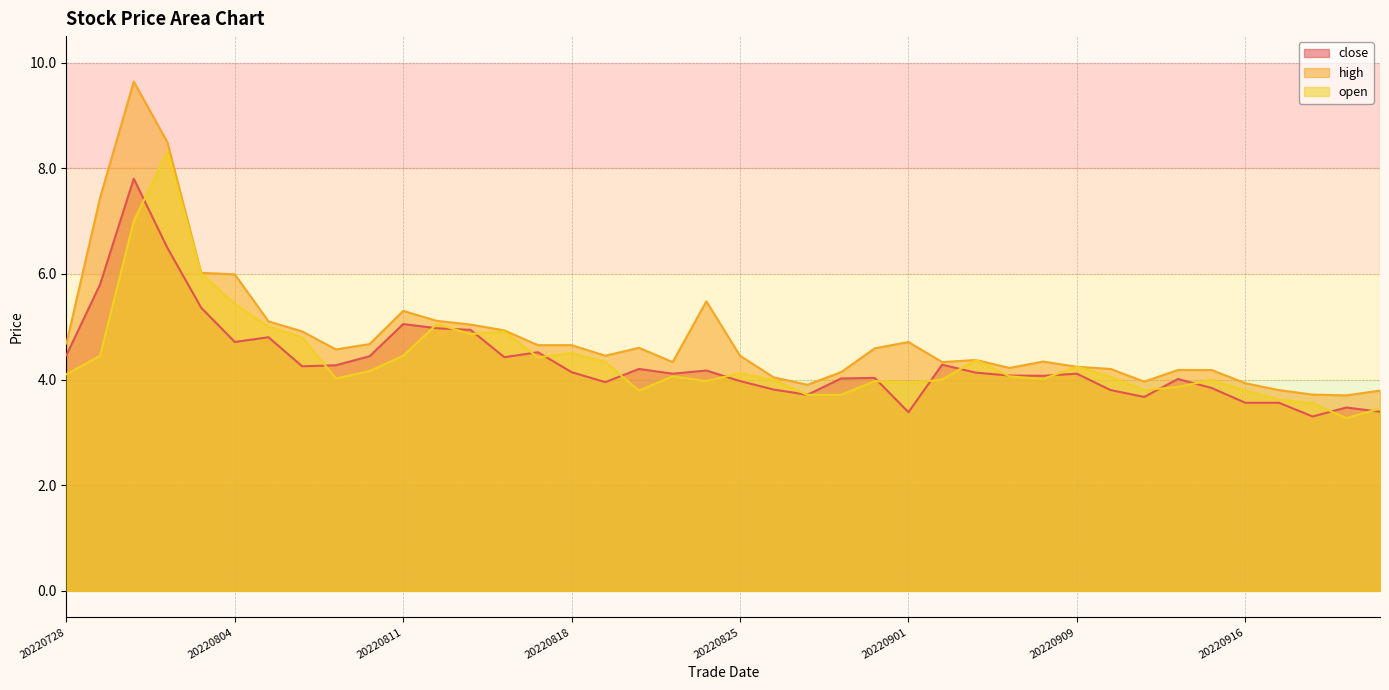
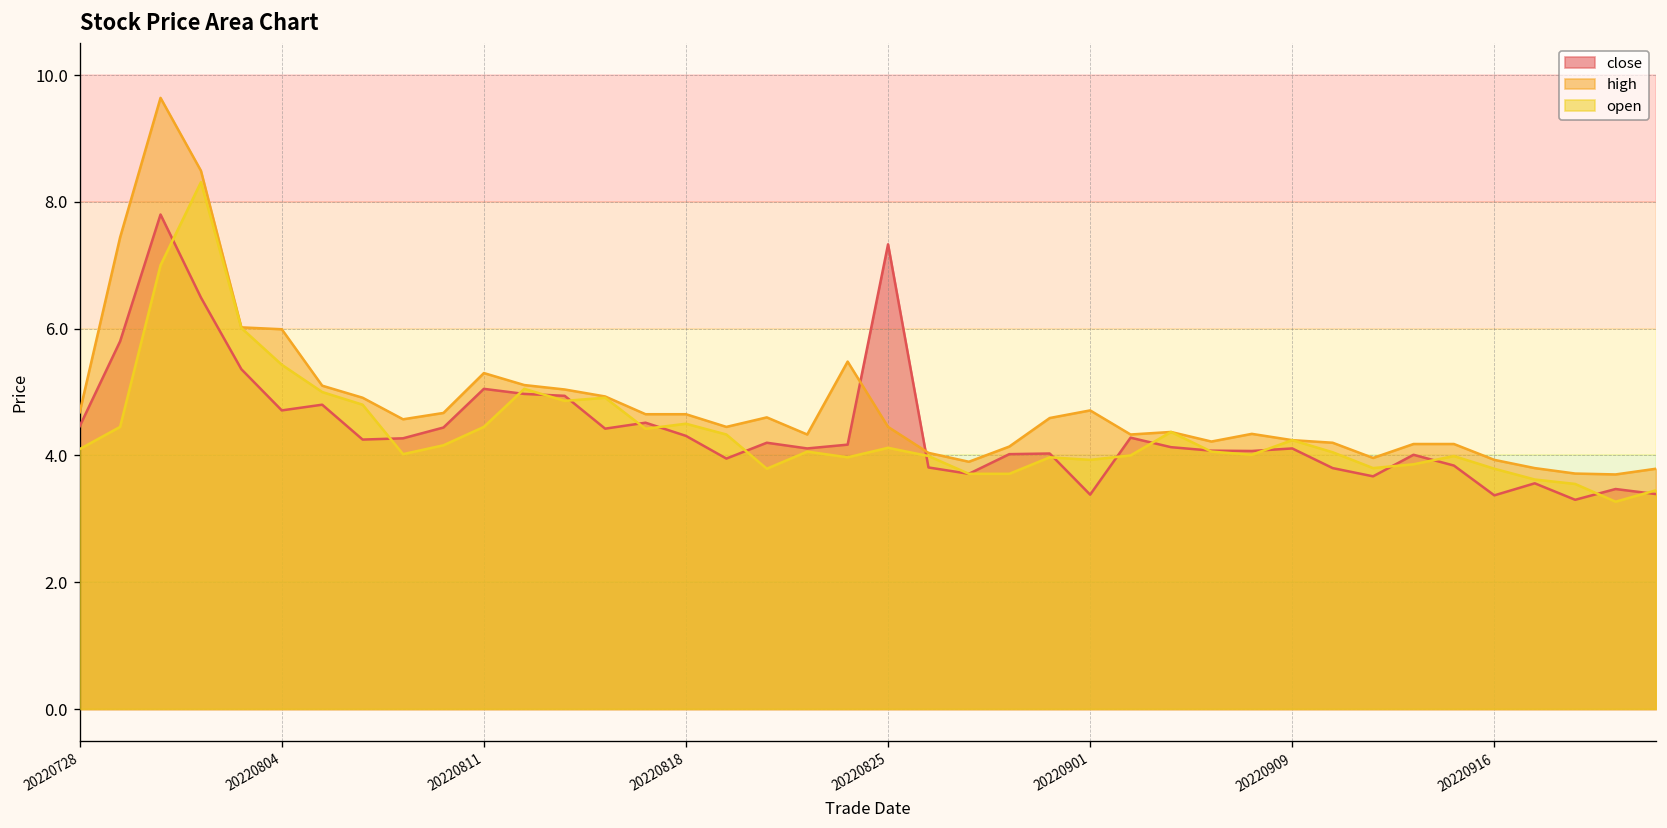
  {
    "close": {
      "20220728": 4.5,
      "20220804": 4.7,
      "20220811": 5.1,
-     "20220818": 4.1,
-     "20220825": 4.0,
+     "20220818": 4.3,
+     "20220825": 7.3,
      "20220901": 3.4,
      "20220909": 4.1,
-     "20220916": 3.6
+     "20220916": 3.4
    }
  }
